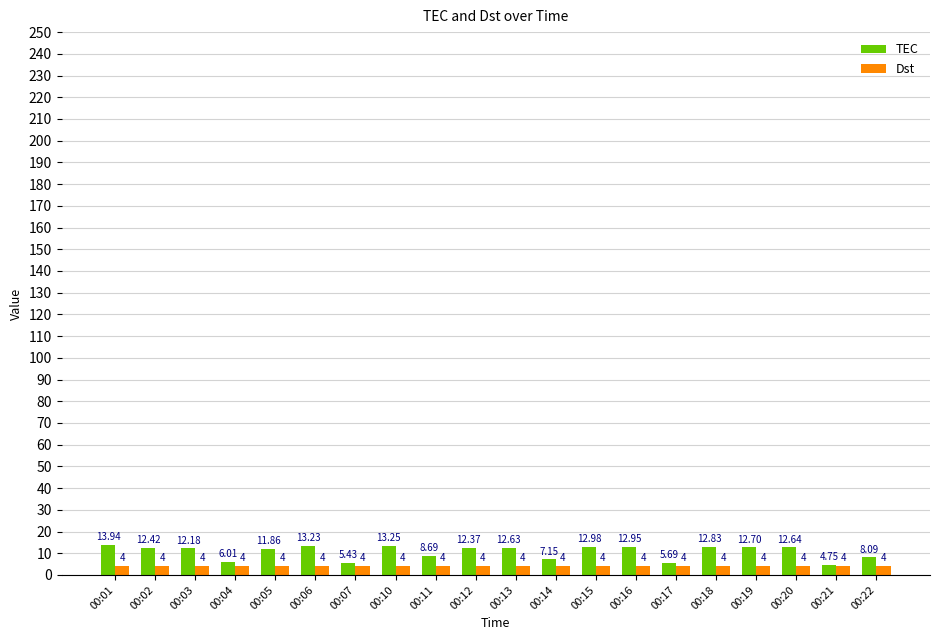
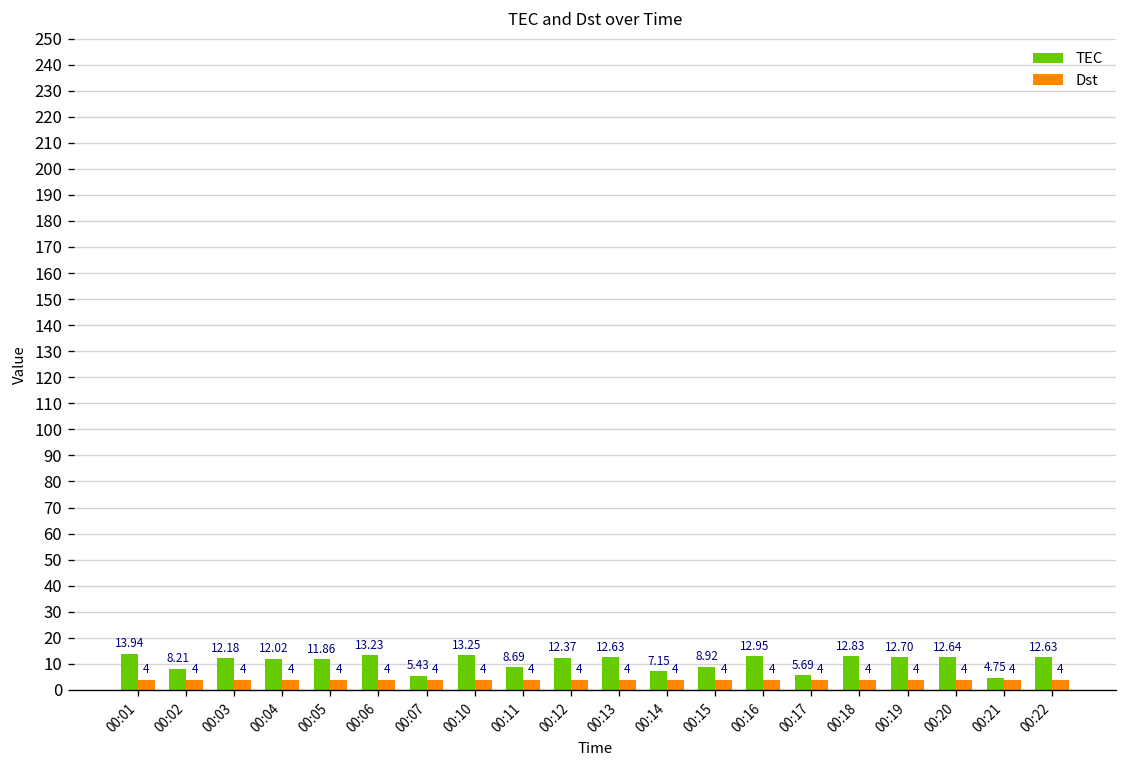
  {
    "TEC": {
      "00:01": 13.94,
-     "00:02": 12.42,
+     "00:02": 8.21,
      "00:03": 12.18,
-     "00:04": 6.01,
+     "00:04": 12.02,
      "00:05": 11.86,
      "00:06": 13.23,
      "00:07": 5.43,
      "00:10": 13.25,
      "00:11": 8.69,
      "00:12": 12.37,
      "00:13": 12.63,
      "00:14": 7.15,
-     "00:15": 12.98,
+     "00:15": 8.92,
      "00:16": 12.95,
      "00:17": 5.69,
      "00:18": 12.83,
      "00:19": 12.70,
      "00:20": 12.64,
      "00:21": 4.75,
-     "00:22": 8.09
+     "00:22": 12.63
    },
    "Dst": {
      "00:01": 4,
      "00:02": 4,
      "00:03": 4,
      "00:04": 4,
      "00:05": 4,
      "00:06": 4,
      "00:07": 4,
      "00:10": 4,
      "00:11": 4,
      "00:12": 4,
      "00:13": 4,
      "00:14": 4,
      "00:15": 4,
      "00:16": 4,
      "00:17": 4,
      "00:18": 4,
      "00:19": 4,
      "00:20": 4,
      "00:21": 4,
      "00:22": 4
    }
  }
